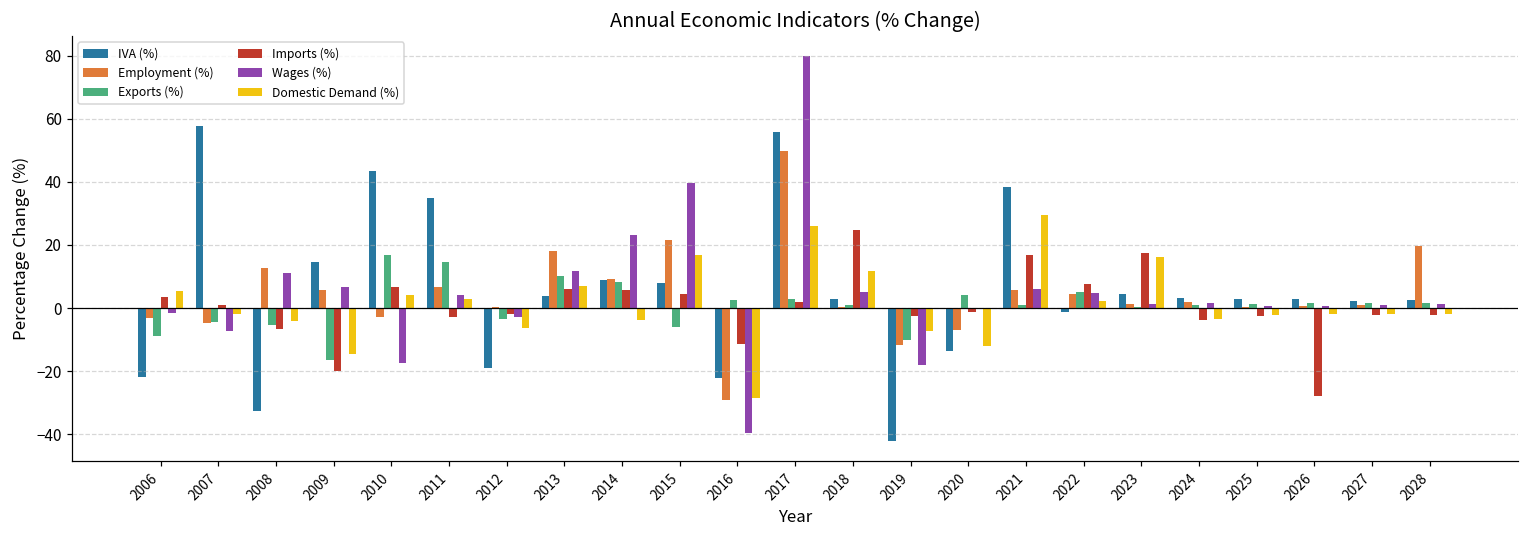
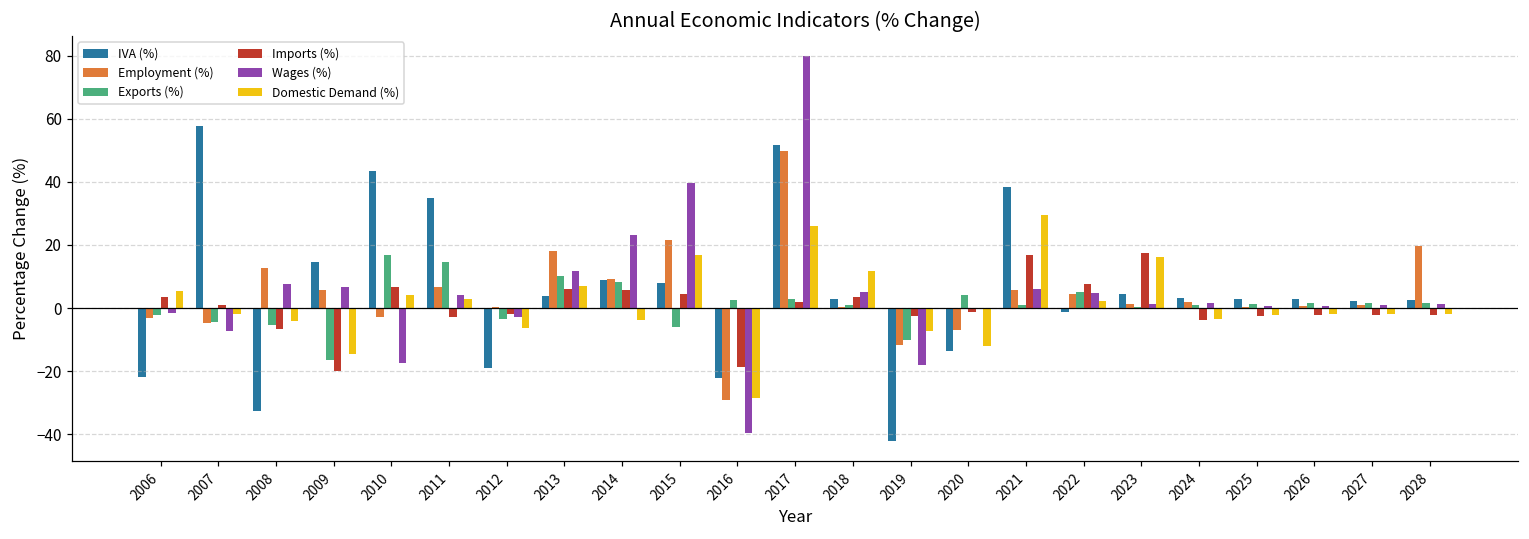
  {
    "IVA (%)": {
      "2006": -22,
      "2007": 58,
      "2008": -33,
      "2009": 15,
      "2010": 43,
      "2011": 35,
      "2012": -19,
      "2013": 4,
      "2014": 9,
      "2015": 8,
      "2016": -22,
-     "2017": 56,
+     "2017": 52,
      "2018": 3,
      "2019": -42,
      "2020": -14,
      "2021": 38,
      "2022": -1,
      "2023": 4,
      "2024": 3,
      "2025": 3,
      "2026": 3,
      "2027": 2,
      "2028": 3
    },
    "Employment (%)": {
      "2006": -3,
      "2007": -5,
      "2008": 13,
      "2009": 6,
      "2010": -3,
      "2011": 7,
      "2013": 18,
      "2014": 9,
      "2015": 21,
      "2016": -29,
      "2017": 50,
      "2019": -12,
      "2020": -7,
      "2021": 6,
      "2022": 5,
      "2023": 1,
      "2024": 2,
      "2027": 1,
      "2028": 20
    },
    "Exports (%)": {
-     "2006": -9,
+     "2006": -2,
      "2007": -5,
      "2008": -5,
      "2009": -16,
      "2010": 17,
      "2011": 15,
      "2012": -3,
      "2013": 10,
      "2014": 8,
      "2015": -6,
      "2016": 2,
      "2017": 3,
      "2019": -10,
      "2020": 4,
      "2021": 1,
      "2022": 5,
      "2024": 1,
      "2025": 1,
      "2026": 2,
      "2027": 2,
      "2028": 1
    },
    "Imports (%)": {
      "2006": 3,
      "2007": 1,
      "2008": -7,
      "2009": -20,
      "2010": 7,
      "2011": -3,
      "2012": -2,
      "2013": 6,
      "2014": 6,
      "2015": 5,
-     "2016": -11,
+     "2016": -19,
      "2017": 2,
-     "2018": 25,
+     "2018": 3,
      "2019": -3,
      "2020": -1,
      "2021": 17,
      "2022": 8,
      "2023": 17,
      "2024": -4,
      "2025": -2,
-     "2026": -28,
+     "2026": -2,
      "2027": -2,
      "2028": -2
    },
    "Wages (%)": {
      "2006": -2,
      "2007": -7,
-     "2008": 11,
+     "2008": 8,
      "2009": 7,
      "2010": -17,
      "2011": 4,
      "2012": -3,
      "2013": 12,
      "2014": 23,
      "2015": 40,
      "2016": -39,
      "2017": 80,
      "2018": 5,
      "2019": -18,
      "2021": 6,
      "2022": 5,
      "2023": 1,
      "2024": 2,
      "2027": 1,
      "2028": 1
    },
    "Domestic Demand (%)": {
      "2006": 5,
      "2007": -2,
      "2008": -4,
      "2009": -15,
      "2010": 4,
      "2011": 3,
      "2012": -6,
      "2013": 7,
      "2014": -4,
      "2015": 17,
      "2016": -28,
      "2017": 26,
      "2018": 12,
      "2019": -7,
      "2020": -12,
      "2021": 30,
      "2022": 2,
      "2023": 16,
      "2024": -3,
      "2025": -2,
      "2026": -2,
      "2027": -2,
      "2028": -2
    }
  }
